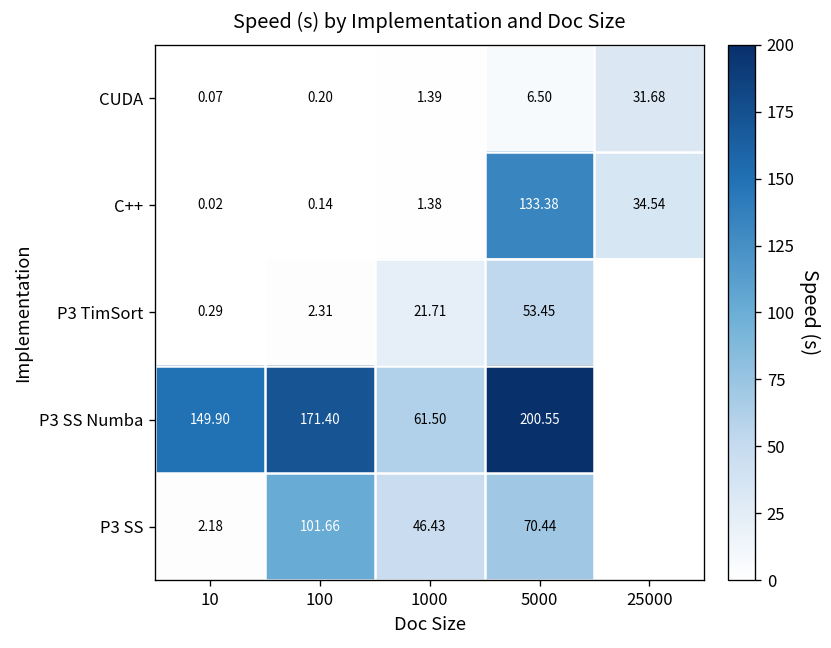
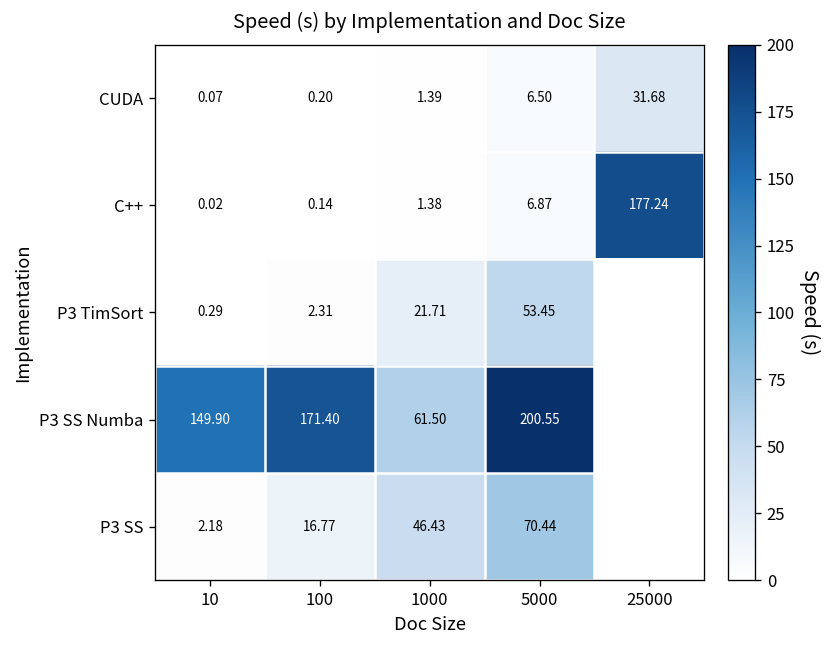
  {
    "CUDA": {
      "10": 0.07,
      "100": 0.20,
      "1000": 1.39,
      "5000": 6.50,
      "25000": 31.68
    },
    "C++": {
      "10": 0.02,
      "100": 0.14,
      "1000": 1.38,
-     "5000": 133.38,
-     "25000": 34.54
+     "5000": 6.87,
+     "25000": 177.24
    },
    "P3 TimSort": {
      "10": 0.29,
      "100": 2.31,
      "1000": 21.71,
      "5000": 53.45
    },
    "P3 SS Numba": {
      "10": 149.90,
      "100": 171.40,
      "1000": 61.50,
      "5000": 200.55
    },
    "P3 SS": {
      "10": 2.18,
-     "100": 101.66,
+     "100": 16.77,
      "1000": 46.43,
      "5000": 70.44
    }
  }
